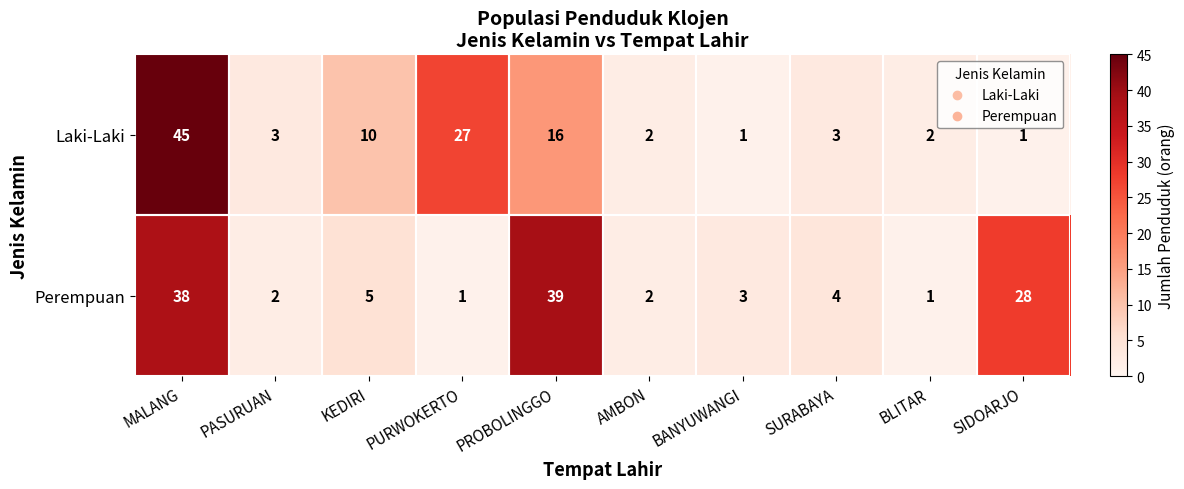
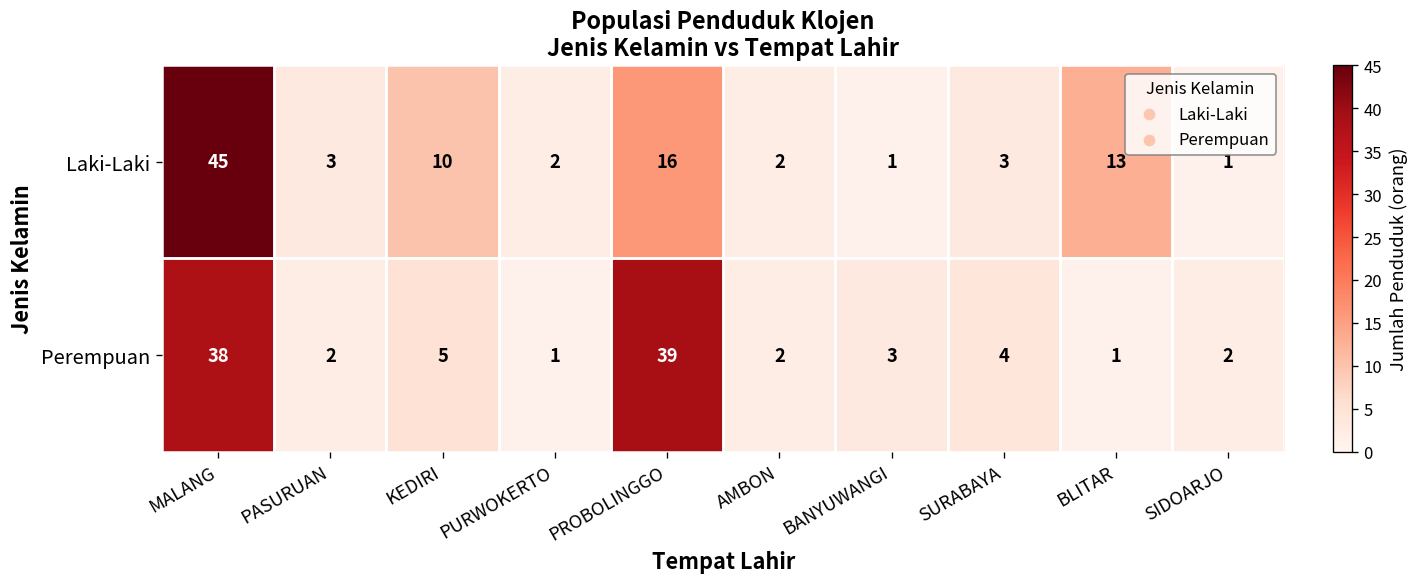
  {
    "Laki-Laki": {
      "MALANG": 45,
      "PASURUAN": 3,
      "KEDIRI": 10,
-     "PURWOKERTO": 27,
+     "PURWOKERTO": 2,
      "PROBOLINGGO": 16,
      "AMBON": 2,
      "BANYUWANGI": 1,
      "SURABAYA": 3,
-     "BLITAR": 2
+     "BLITAR": 13
    },
    "Perempuan": {
      "MALANG": 38,
      "PASURUAN": 2,
      "KEDIRI": 5,
      "PURWOKERTO": 1,
      "PROBOLINGGO": 39,
      "AMBON": 2,
      "BANYUWANGI": 3,
      "SURABAYA": 4,
      "BLITAR": 1,
-     "SIDOARJO": 28
+     "SIDOARJO": 2
    }
  }
